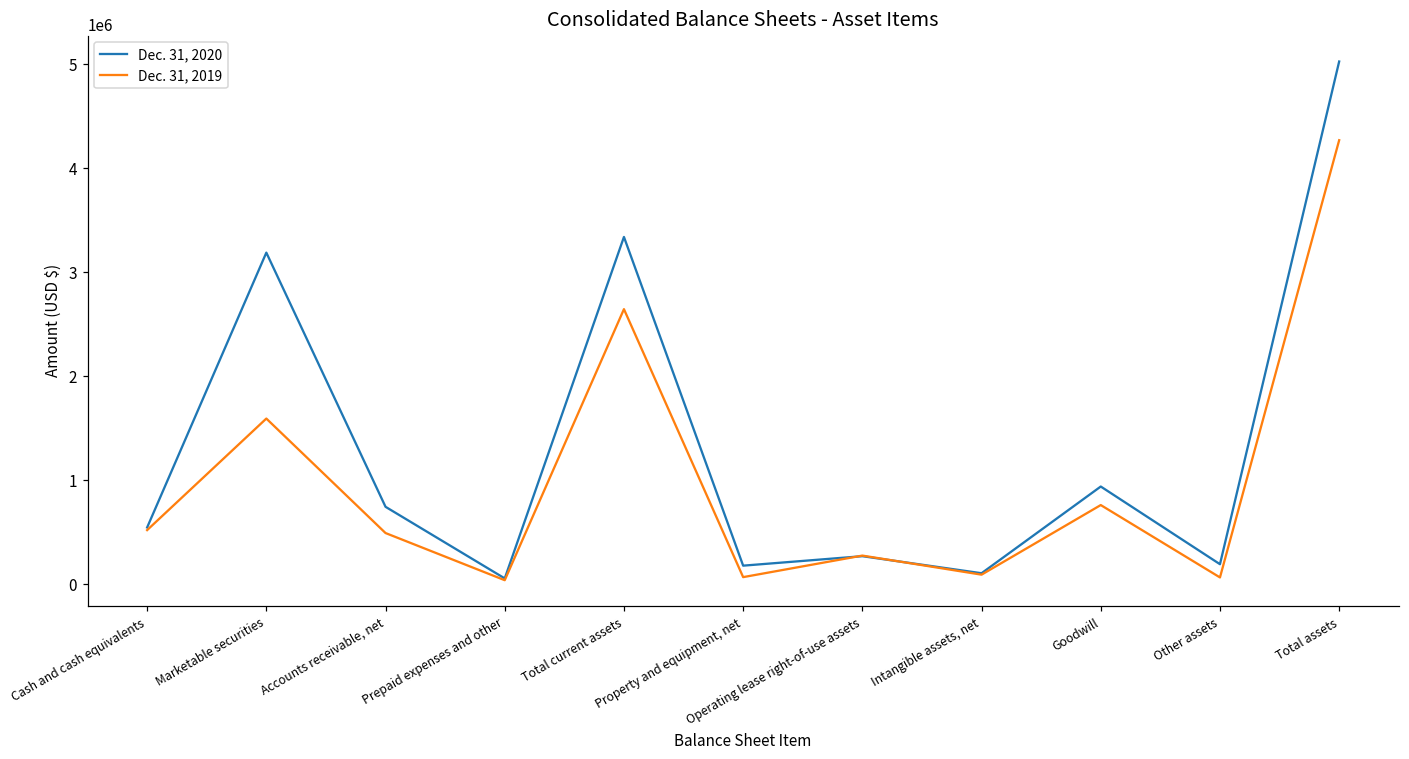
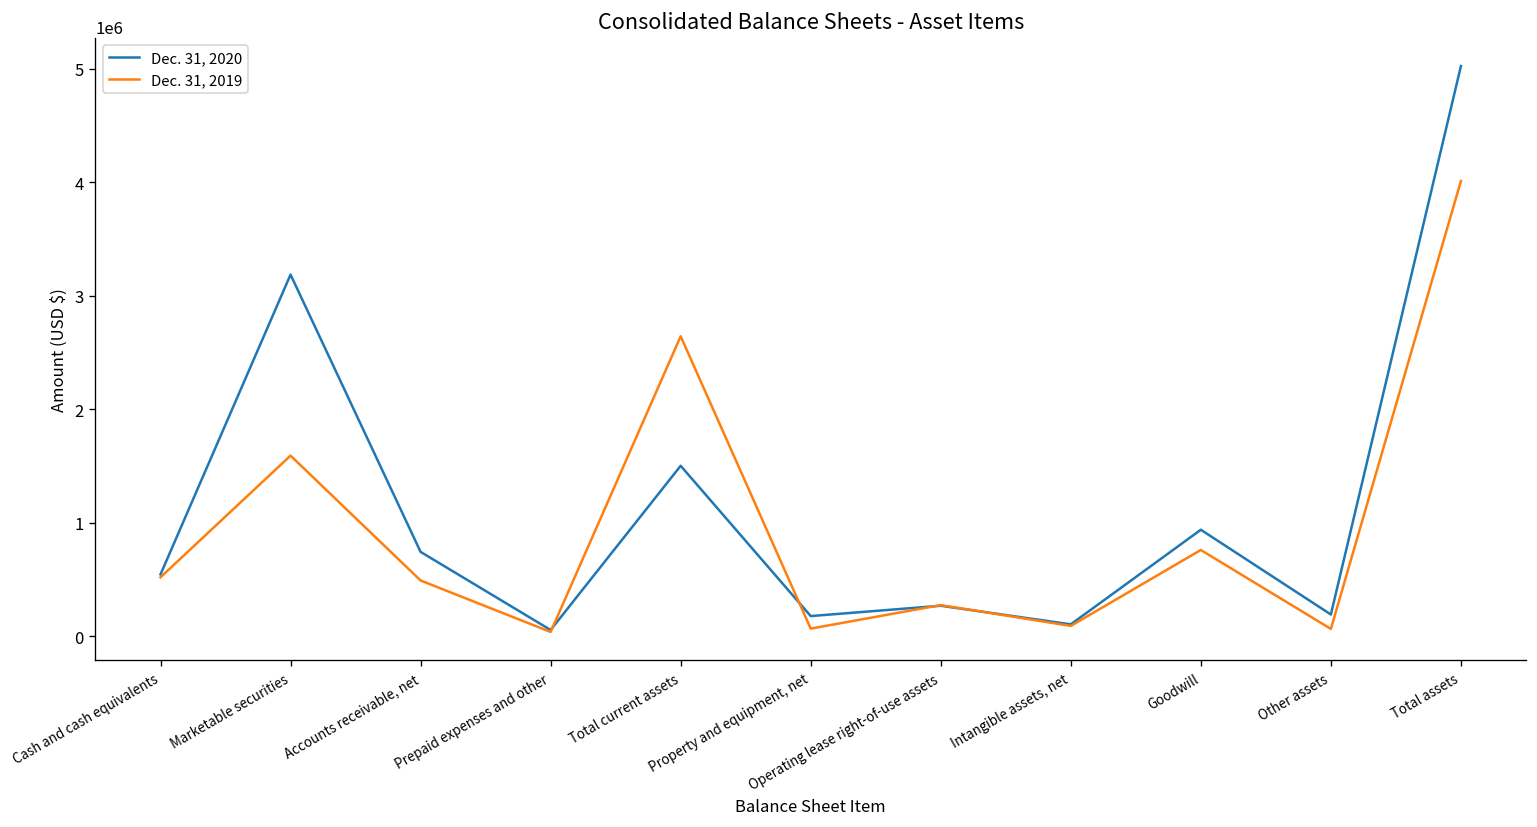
  {
    "Dec. 31, 2020": {
      "Marketable securities": 3200000,
      "Accounts receivable, net": 700000,
-     "Total current assets": 3300000,
+     "Total current assets": 1500000,
      "Property and equipment, net": 200000,
      "Goodwill": 900000,
      "Other assets": 200000,
      "Total assets": 5000000
    },
    "Dec. 31, 2019": {
      "Marketable securities": 1600000,
      "Accounts receivable, net": 500000,
      "Total current assets": 2600000,
      "Property and equipment, net": 100000,
      "Goodwill": 800000,
      "Other assets": 100000,
-     "Total assets": 4300000
+     "Total assets": 4000000
    }
  }
